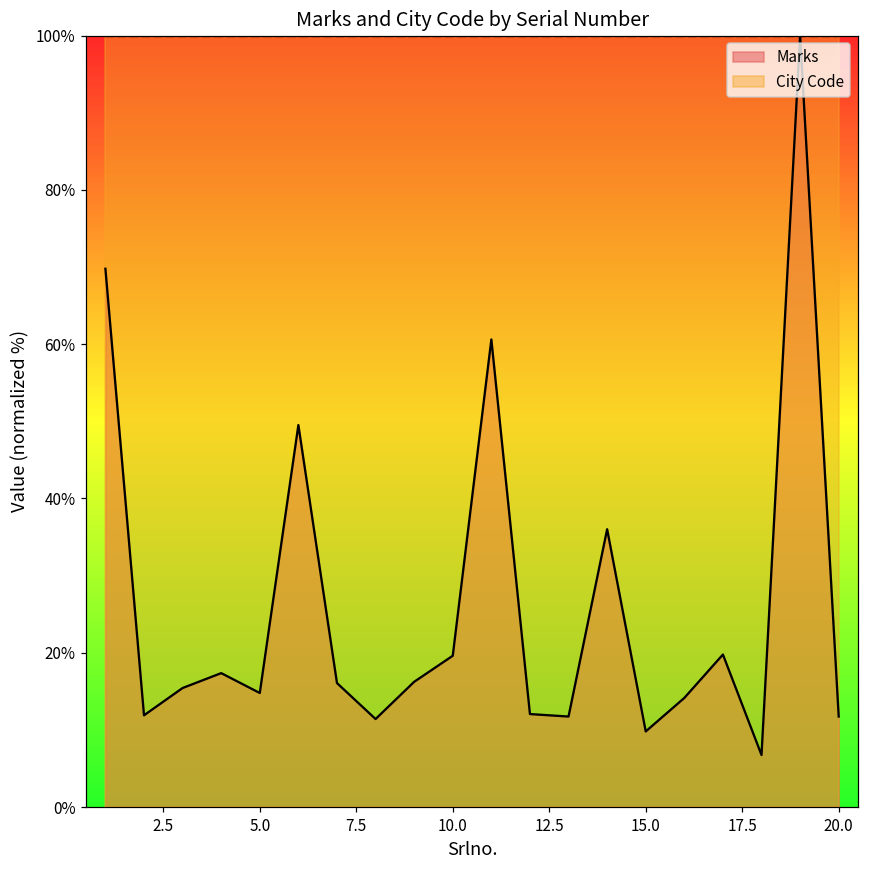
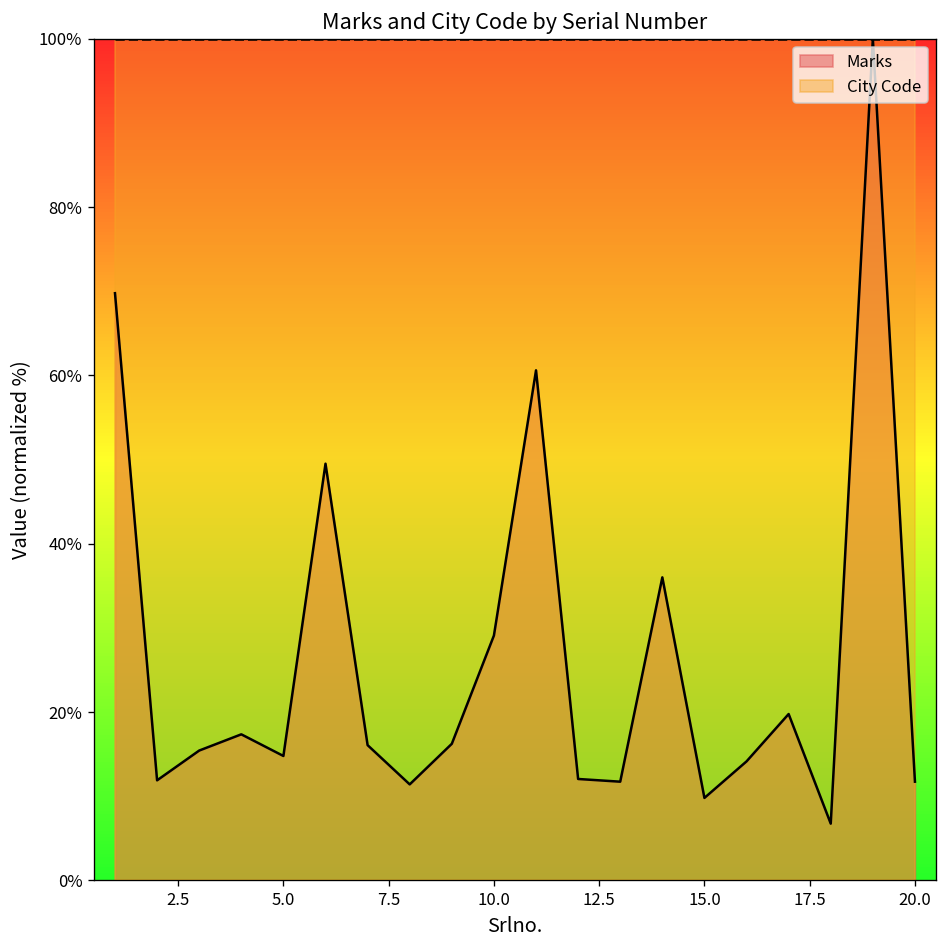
  {
    "Marks": {
      "5.0": "15%",
-     "10.0": "20%",
+     "10.0": "29%",
      "15.0": "10%",
      "20.0": "12%"
    },
    "City Code": {
      "5.0": "100%",
      "10.0": "100%",
      "15.0": "100%",
      "20.0": "100%"
    }
  }
